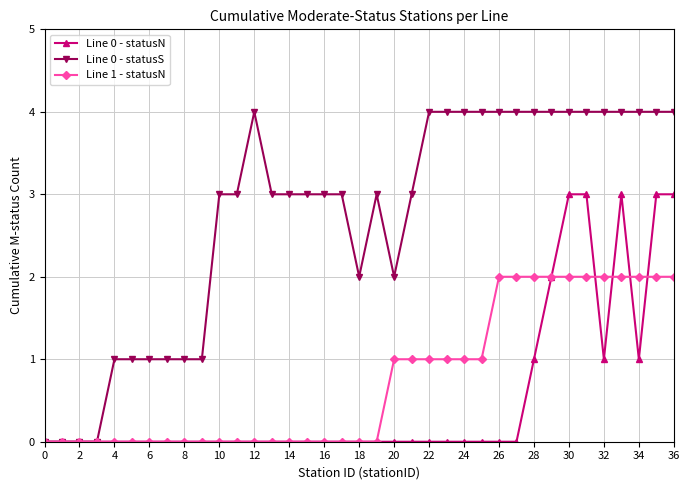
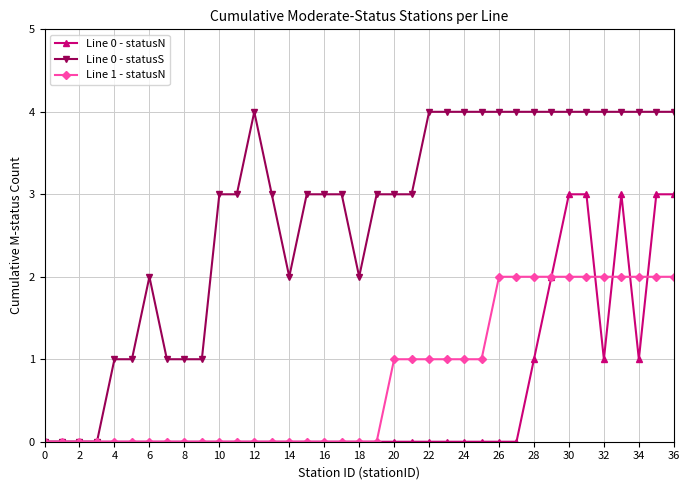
  {
    "Line 0 - statusN": {
      "20": 0,
      "22": 0,
      "24": 0,
      "26": 0,
      "28": 1,
      "30": 3,
      "32": 1,
      "34": 1,
      "36": 3
    },
    "Line 0 - statusS": {
      "4": 1,
-     "6": 1,
+     "6": 2,
      "8": 1,
      "10": 3,
      "12": 4,
-     "14": 3,
+     "14": 2,
      "16": 3,
      "18": 2,
-     "20": 2,
+     "20": 3,
      "22": 4,
      "24": 4,
      "26": 4,
      "28": 4,
      "30": 4,
      "32": 4,
      "34": 4,
      "36": 4
    },
    "Line 1 - statusN": {
      "20": 1,
      "22": 1,
      "24": 1,
      "26": 2,
      "28": 2,
      "30": 2,
      "32": 2,
      "34": 2,
      "36": 2
    }
  }
